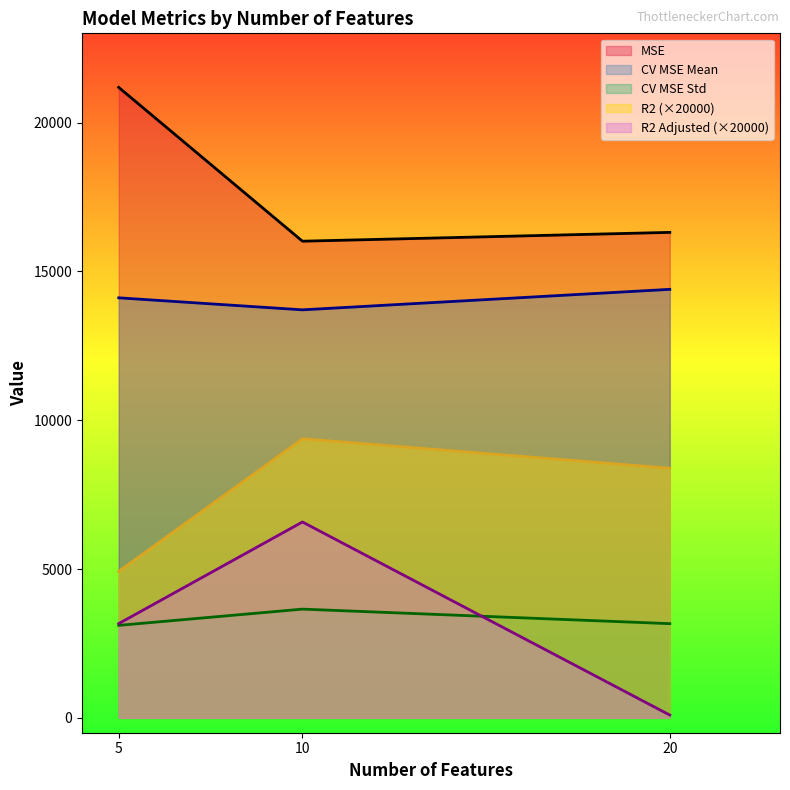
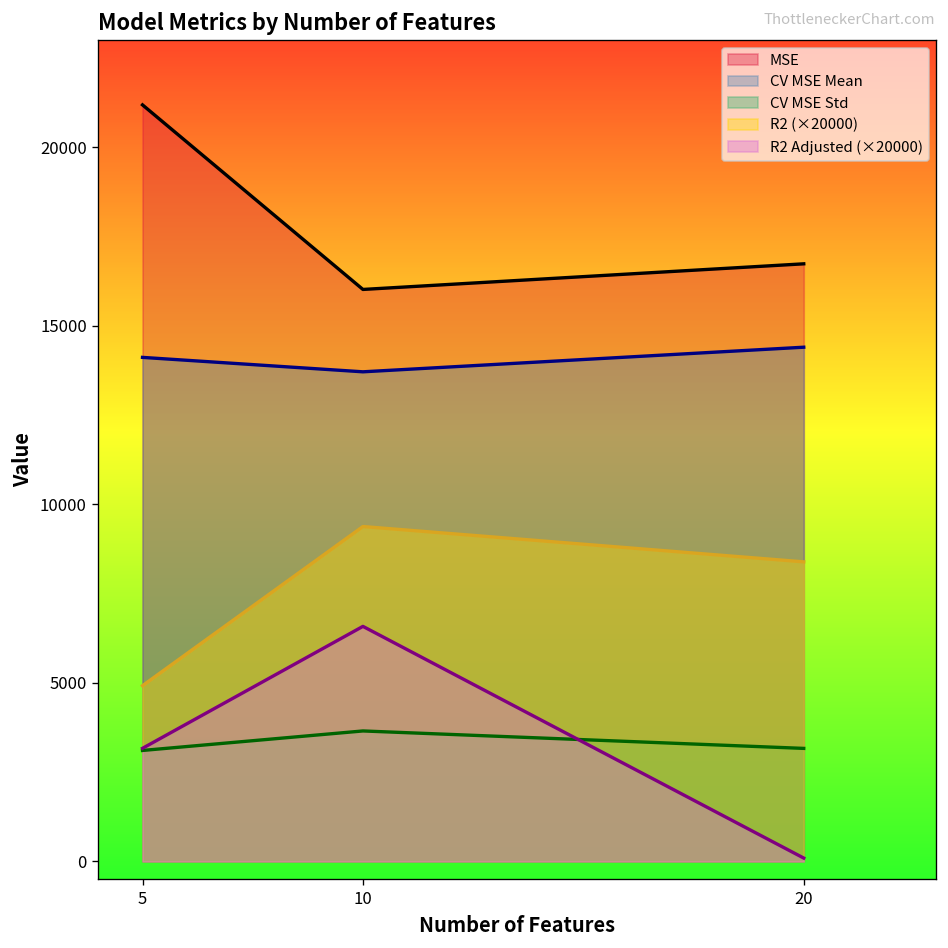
  {
    "MSE": {
      "5": 21200,
      "10": 16000,
-     "20": 16300
+     "20": 16700
    },
    "R2 (×20000)": {
      "5": 4900,
      "10": 9400,
      "20": 8400
    },
    "R2 Adjusted (×20000)": {
      "10": 6600,
      "20": 100
    }
  }
